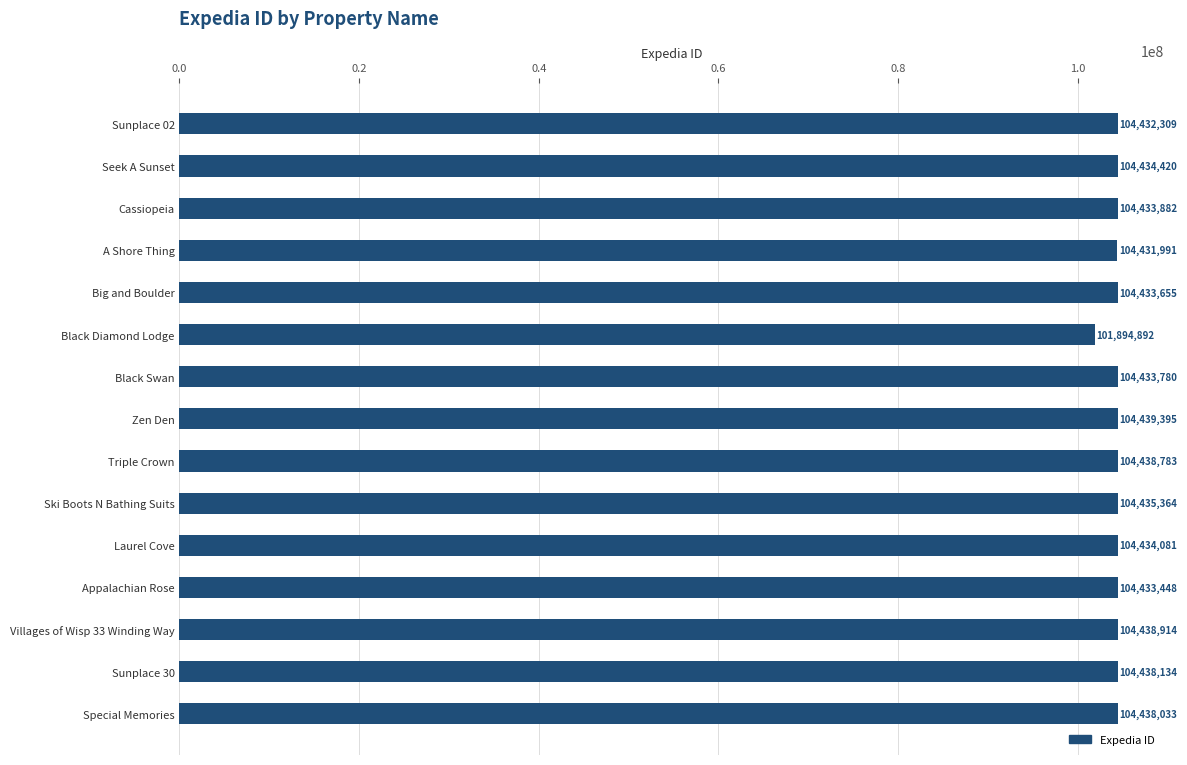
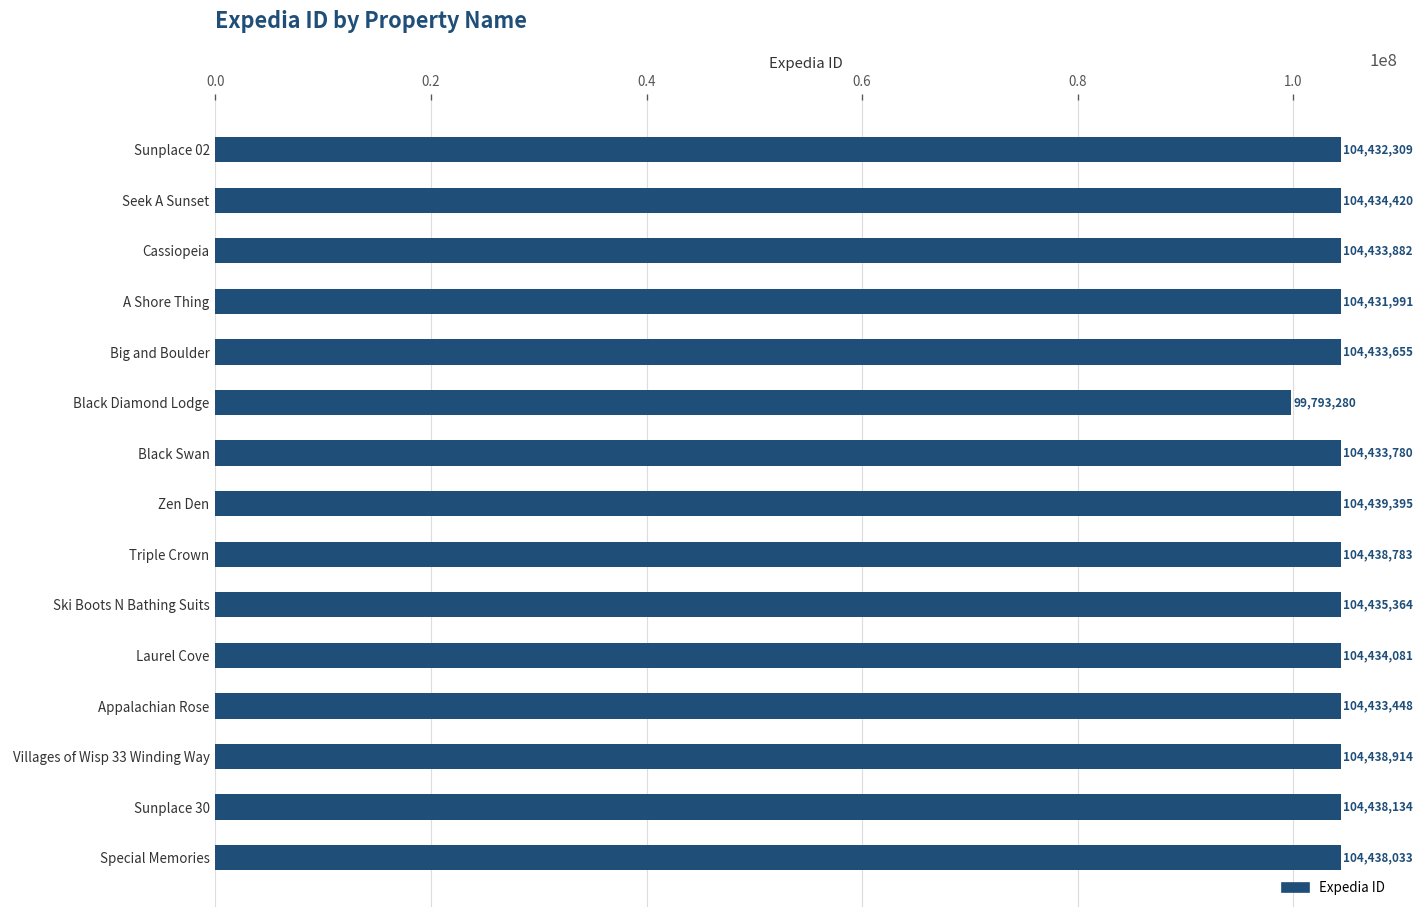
  {
    "Sunplace 02": "104,432,309",
    "Seek A Sunset": "104,434,420",
    "Cassiopeia": "104,433,882",
    "A Shore Thing": "104,431,991",
    "Big and Boulder": "104,433,655",
-   "Black Diamond Lodge": "101,894,892",
+   "Black Diamond Lodge": "99,793,280",
    "Black Swan": "104,433,780",
    "Zen Den": "104,439,395",
    "Triple Crown": "104,438,783",
    "Ski Boots N Bathing Suits": "104,435,364",
    "Laurel Cove": "104,434,081",
    "Appalachian Rose": "104,433,448",
    "Villages of Wisp 33 Winding Way": "104,438,914",
    "Sunplace 30": "104,438,134",
    "Special Memories": "104,438,033"
  }
